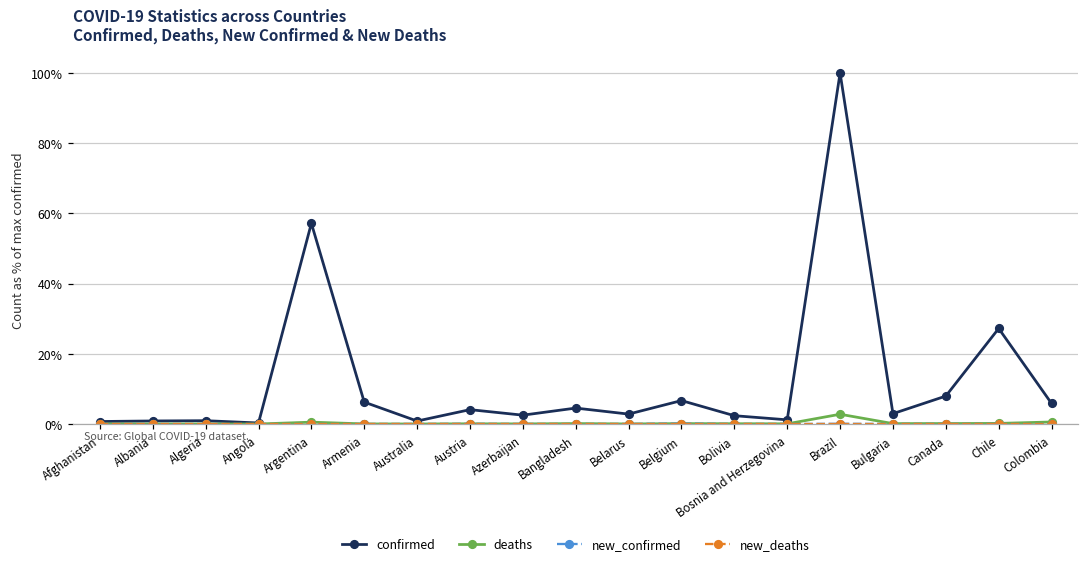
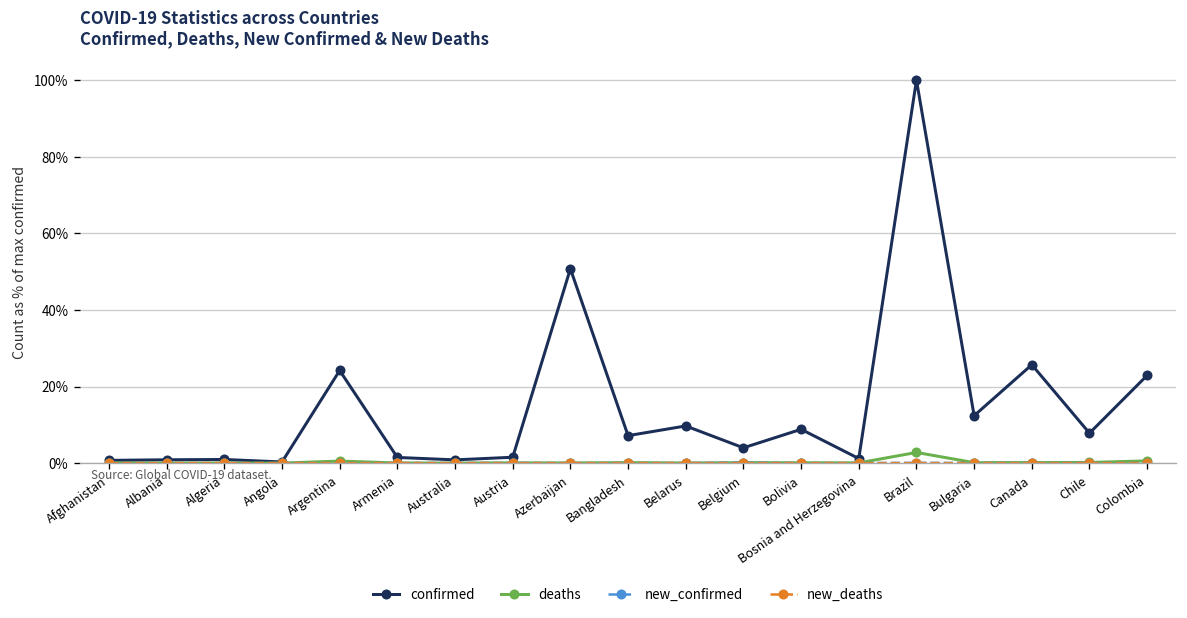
  {
    "confirmed": {
      "Albania": "1%",
      "Algeria": "1%",
-     "Argentina": "57%",
-     "Armenia": "6%",
+     "Argentina": "24%",
+     "Armenia": "1%",
      "Australia": "1%",
-     "Austria": "4%",
-     "Azerbaijan": "3%",
-     "Bangladesh": "5%",
-     "Belarus": "3%",
-     "Belgium": "7%",
-     "Bolivia": "2%",
+     "Austria": "2%",
+     "Azerbaijan": "51%",
+     "Bangladesh": "7%",
+     "Belarus": "10%",
+     "Belgium": "4%",
+     "Bolivia": "9%",
      "Bosnia and Herzegovina": "1%",
      "Brazil": "100%",
-     "Bulgaria": "3%",
-     "Canada": "8%",
-     "Chile": "27%",
-     "Colombia": "6%"
+     "Bulgaria": "12%",
+     "Canada": "26%",
+     "Chile": "8%",
+     "Colombia": "23%"
    },
    "deaths": {
      "Brazil": "3%"
    },
    "new_deaths": {
      "Brazil": "0%"
    }
  }
